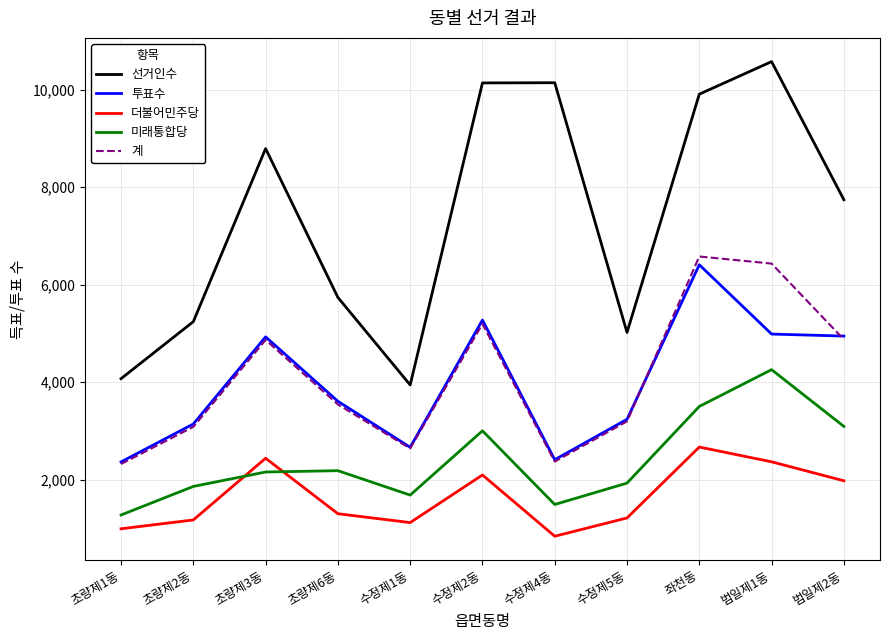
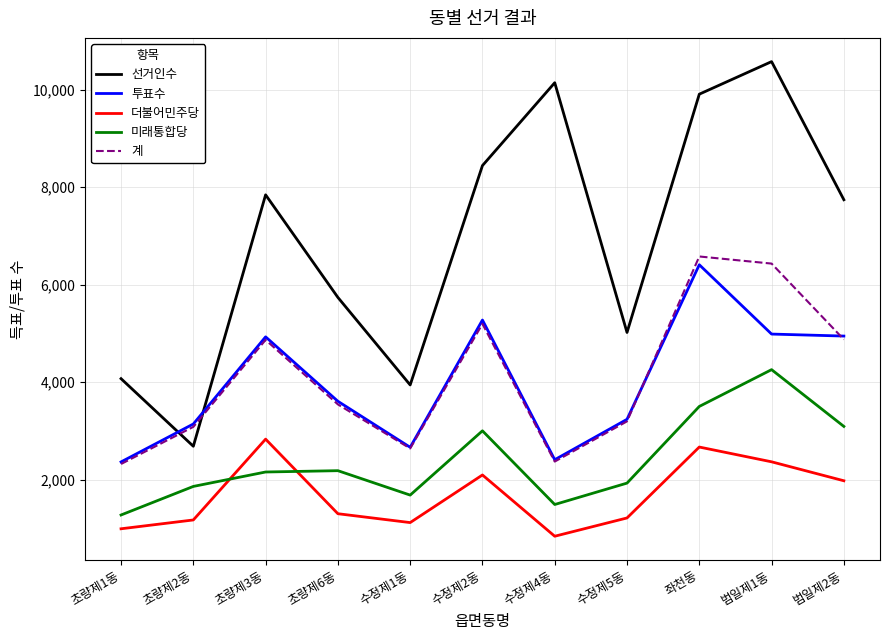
  {
    "선거인수": {
      "초량제1동": "4,100",
-     "초량제2동": "5,200",
-     "초량제3동": "8,800",
+     "초량제2동": "2,700",
+     "초량제3동": "7,800",
      "초량제6동": "5,700",
      "수정제1동": "3,900",
-     "수정제2동": "10,100",
+     "수정제2동": "8,400",
      "수정제4동": "10,100",
      "수정제5동": "5,000",
      "좌천동": "9,900",
      "범일제1동": "10,600",
      "범일제2동": "7,700"
    },
    "투표수": {
      "초량제2동": "3,100",
      "초량제3동": "4,900",
      "초량제6동": "3,600",
      "수정제2동": "5,300",
      "좌천동": "6,400",
      "범일제1동": "5,000",
      "범일제2동": "4,900"
    },
    "더불어민주당": {
      "초량제1동": "1,000",
      "초량제2동": "1,200",
-     "초량제3동": "2,400",
+     "초량제3동": "2,800",
      "초량제6동": "1,300",
      "수정제1동": "1,100",
      "수정제2동": "2,100",
      "수정제4동": "800",
      "수정제5동": "1,200",
      "좌천동": "2,700",
      "범일제1동": "2,400",
      "범일제2동": "2,000"
    },
    "미래통합당": {
      "초량제1동": "1,300",
      "초량제2동": "1,900",
      "초량제3동": "2,200",
      "초량제6동": "2,200",
      "수정제1동": "1,700",
      "수정제2동": "3,000",
      "수정제4동": "1,500",
      "수정제5동": "1,900",
      "좌천동": "3,500",
      "범일제1동": "4,300",
      "범일제2동": "3,100"
    },
    "계": {
      "초량제2동": "3,100",
      "초량제3동": "4,900",
      "초량제6동": "3,500",
      "수정제2동": "5,200",
      "좌천동": "6,600",
      "범일제1동": "6,400",
      "범일제2동": "4,900"
    }
  }
